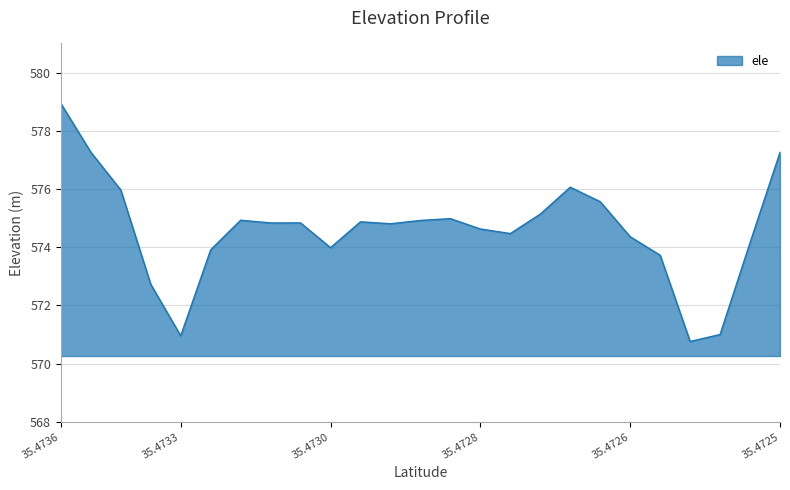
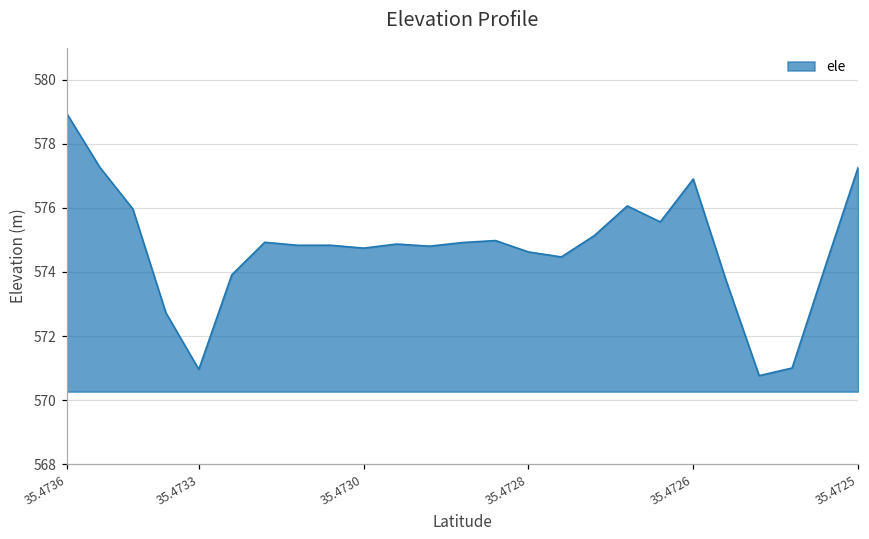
  {
    "35.4736": 578.9,
    "35.4733": 571.0,
-   "35.4730": 574.0,
+   "35.4730": 574.7,
    "35.4728": 574.6,
-   "35.4726": 574.4,
+   "35.4726": 576.9,
    "35.4725": 577.3
  }
